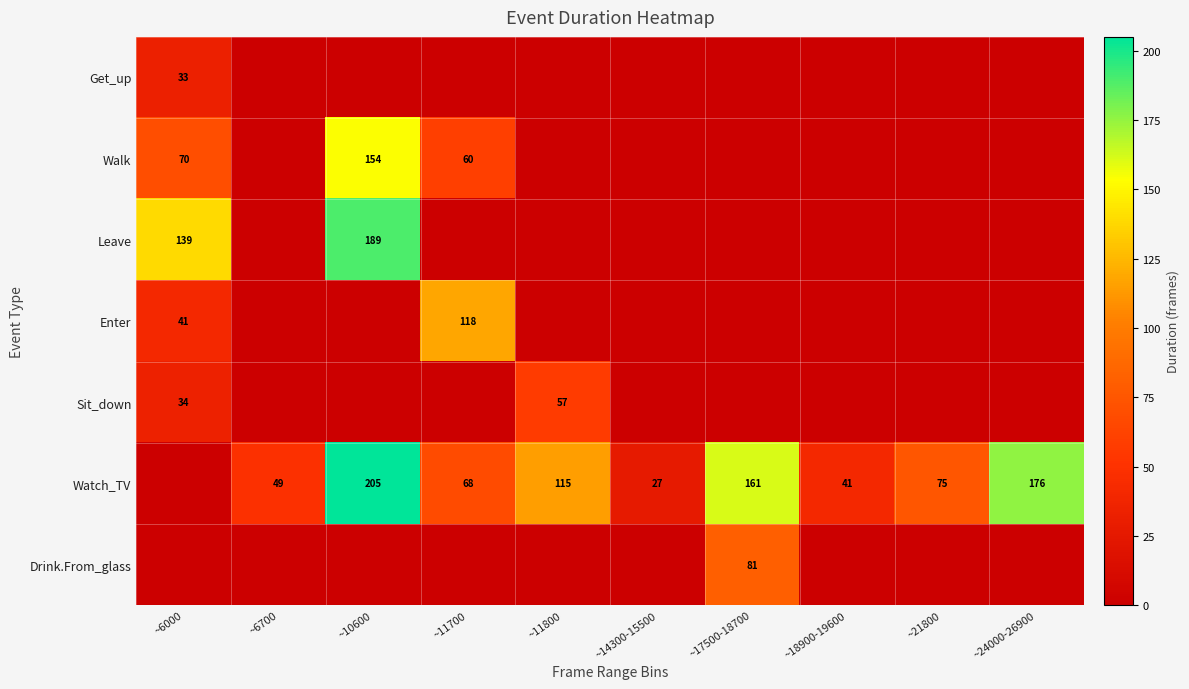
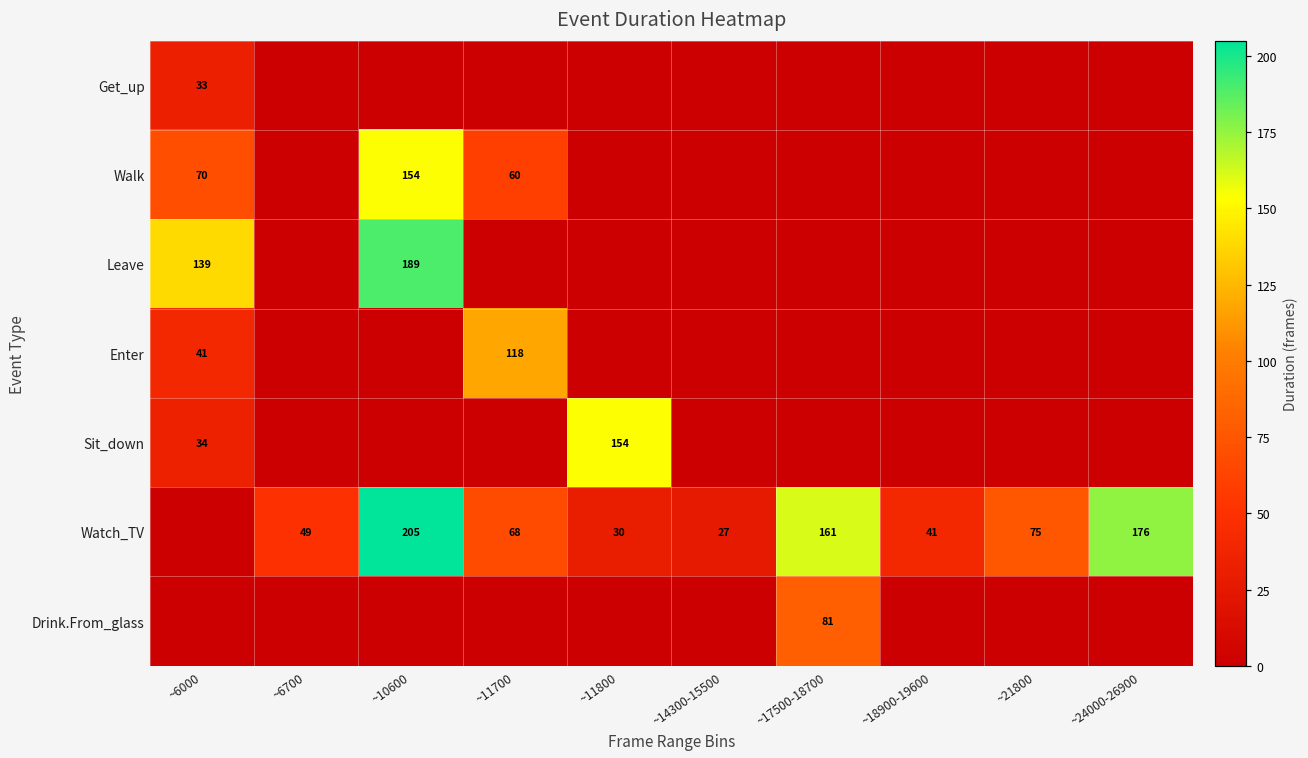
  {
    "Get_up": {
      "~6000": 33
    },
    "Walk": {
      "~6000": 70,
      "~10600": 154,
      "~11700": 60
    },
    "Leave": {
      "~6000": 139,
      "~10600": 189
    },
    "Enter": {
      "~6000": 41,
      "~11700": 118
    },
    "Sit_down": {
      "~6000": 34,
-     "~11800": 57
+     "~11800": 154
    },
    "Watch_TV": {
      "~6700": 49,
      "~10600": 205,
      "~11700": 68,
-     "~11800": 115,
+     "~11800": 30,
      "~14300-15500": 27,
      "~17500-18700": 161,
      "~18900-19600": 41,
      "~21800": 75,
      "~24000-26900": 176
    },
    "Drink.From_glass": {
      "~17500-18700": 81
    }
  }
